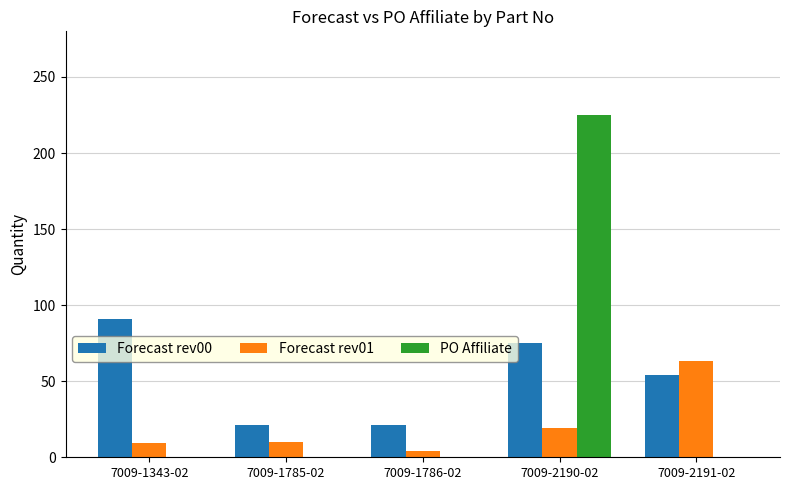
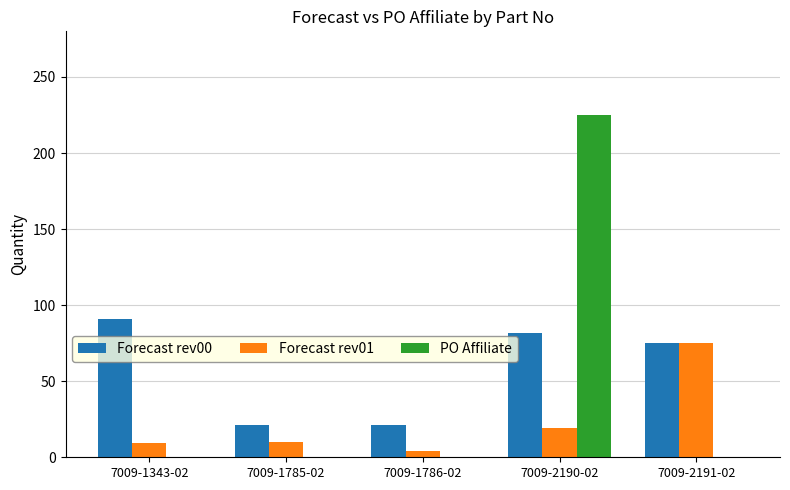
  {
    "Forecast rev00": {
      "7009-1343-02": 91,
      "7009-1785-02": 21,
      "7009-1786-02": 21,
-     "7009-2190-02": 75,
-     "7009-2191-02": 54
+     "7009-2190-02": 82,
+     "7009-2191-02": 75
    },
    "Forecast rev01": {
      "7009-1343-02": 9,
      "7009-1785-02": 10,
      "7009-1786-02": 4,
      "7009-2190-02": 19,
-     "7009-2191-02": 63
+     "7009-2191-02": 75
    },
    "PO Affiliate": {
      "7009-1343-02": 0,
      "7009-1785-02": 0,
      "7009-1786-02": 0,
      "7009-2190-02": 225,
      "7009-2191-02": 0
    }
  }
